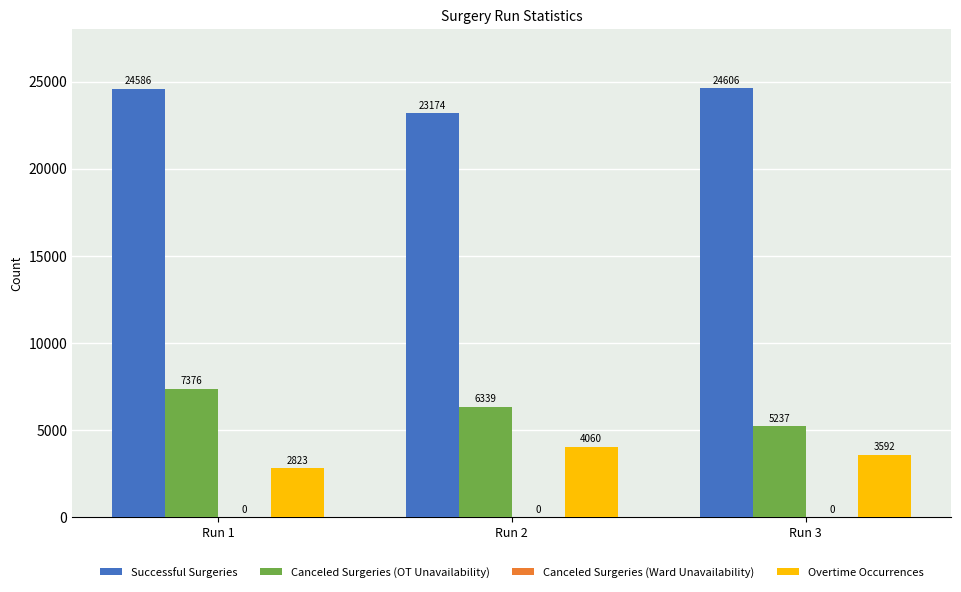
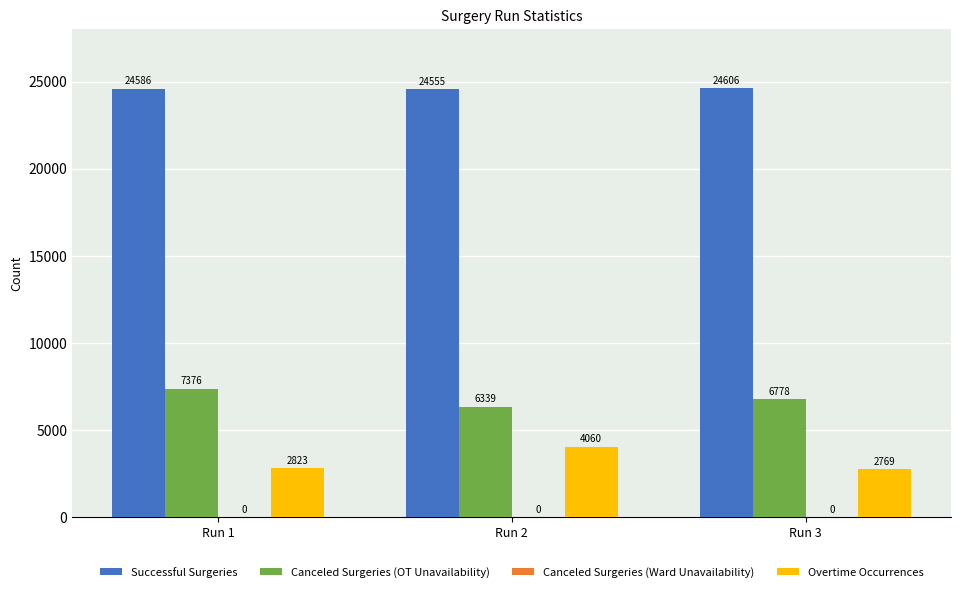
  {
    "Successful Surgeries": {
      "Run 1": 24586,
-     "Run 2": 23174,
+     "Run 2": 24555,
      "Run 3": 24606
    },
    "Canceled Surgeries (OT Unavailability)": {
      "Run 1": 7376,
      "Run 2": 6339,
-     "Run 3": 5237
+     "Run 3": 6778
    },
    "Canceled Surgeries (Ward Unavailability)": {
      "Run 1": 0,
      "Run 2": 0,
      "Run 3": 0
    },
    "Overtime Occurrences": {
      "Run 1": 2823,
      "Run 2": 4060,
-     "Run 3": 3592
+     "Run 3": 2769
    }
  }
